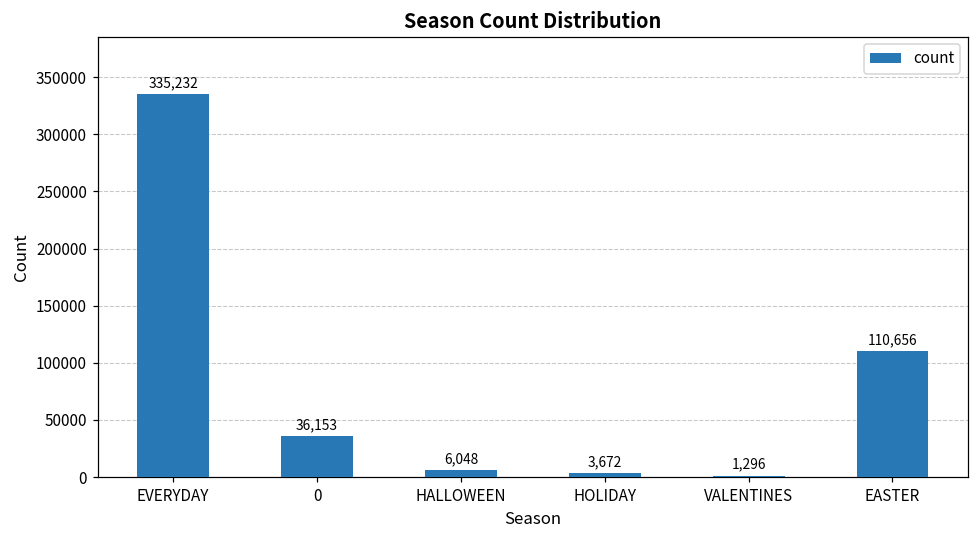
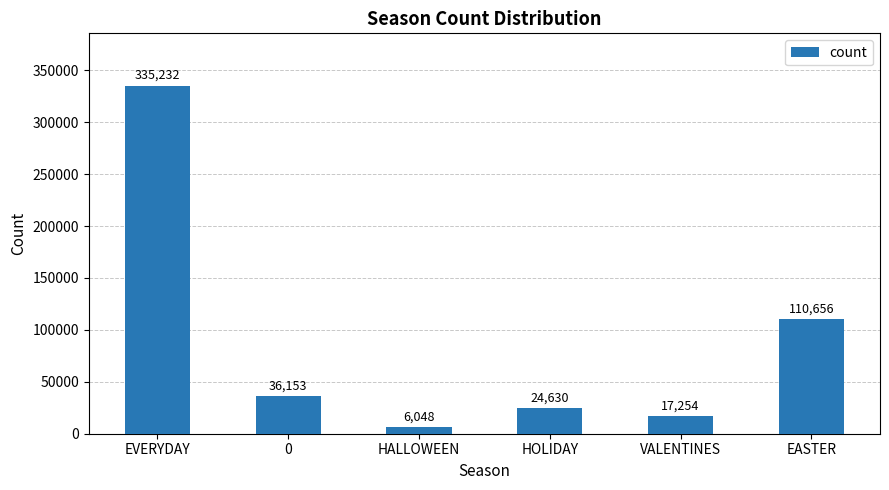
  {
    "EVERYDAY": "335,232",
    "0": "36,153",
    "HALLOWEEN": "6,048",
-   "HOLIDAY": "3,672",
-   "VALENTINES": "1,296",
+   "HOLIDAY": "24,630",
+   "VALENTINES": "17,254",
    "EASTER": "110,656"
  }
